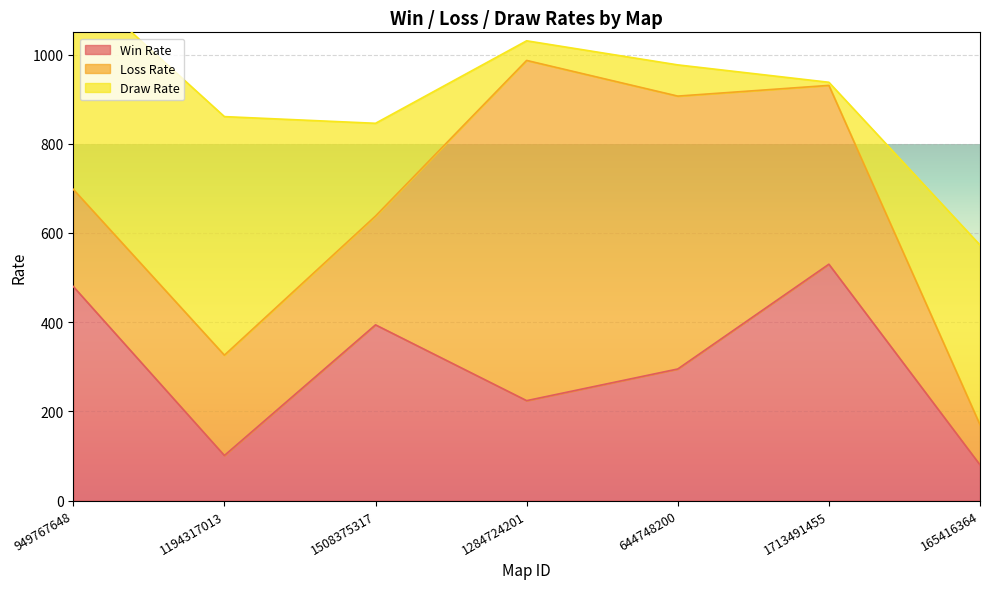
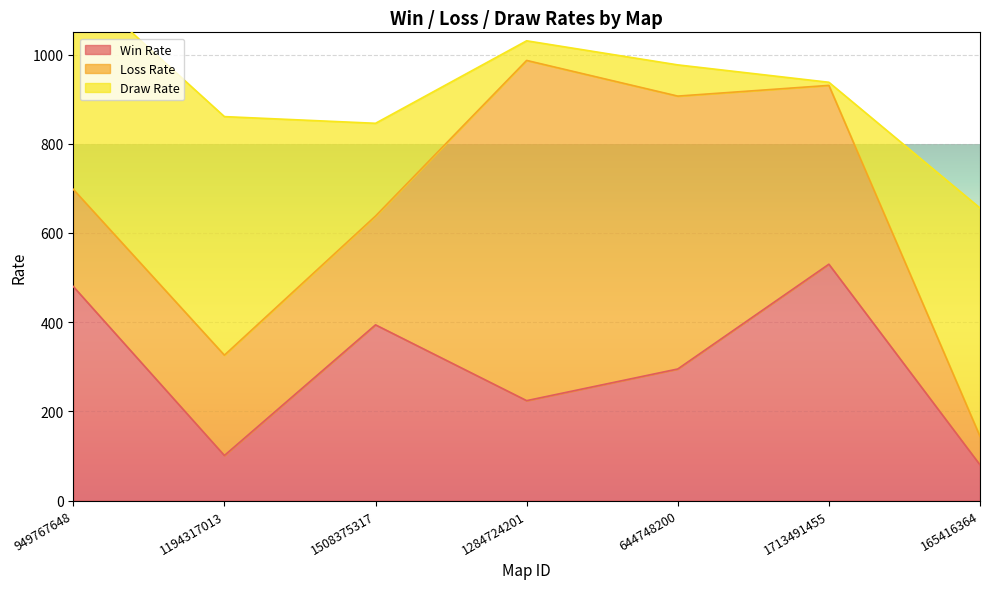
  {
    "Win Rate": {
      "949767648": 480,
      "1194317013": 100,
      "1508375317": 390,
      "1284724201": 220,
      "644748200": 300,
      "1713491455": 530,
      "165416364": 80
    },
    "Loss Rate": {
      "949767648": 220,
      "1194317013": 230,
      "1508375317": 240,
      "1284724201": 760,
      "644748200": 610,
      "1713491455": 400,
-     "165416364": 90
+     "165416364": 60
    },
    "Draw Rate": {
      "1194317013": 540,
      "1508375317": 210,
      "1284724201": 40,
      "644748200": 70,
      "1713491455": 10,
-     "165416364": 400
+     "165416364": 510
    }
  }
